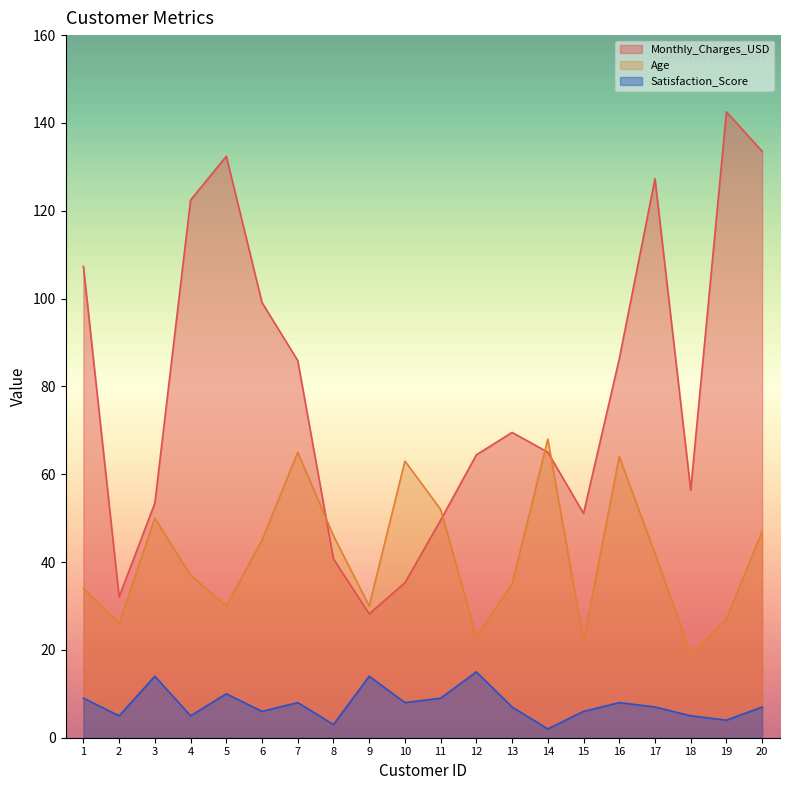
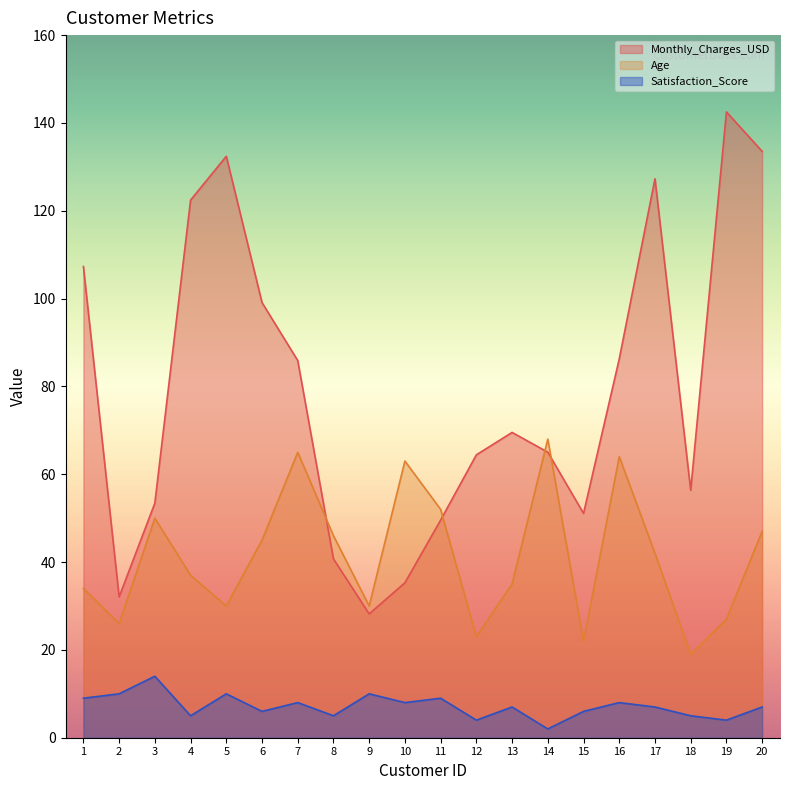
  {
    "Satisfaction_Score": {
      "1": 9,
-     "2": 5,
+     "2": 10,
      "3": 14,
      "4": 5,
      "5": 10,
      "6": 6,
      "7": 8,
-     "8": 3,
-     "9": 14,
+     "8": 5,
+     "9": 10,
      "10": 8,
      "11": 9,
-     "12": 15,
+     "12": 4,
      "13": 7,
      "14": 2,
      "15": 6,
      "16": 8,
      "17": 7,
      "18": 5,
      "19": 4,
      "20": 7
    }
  }
